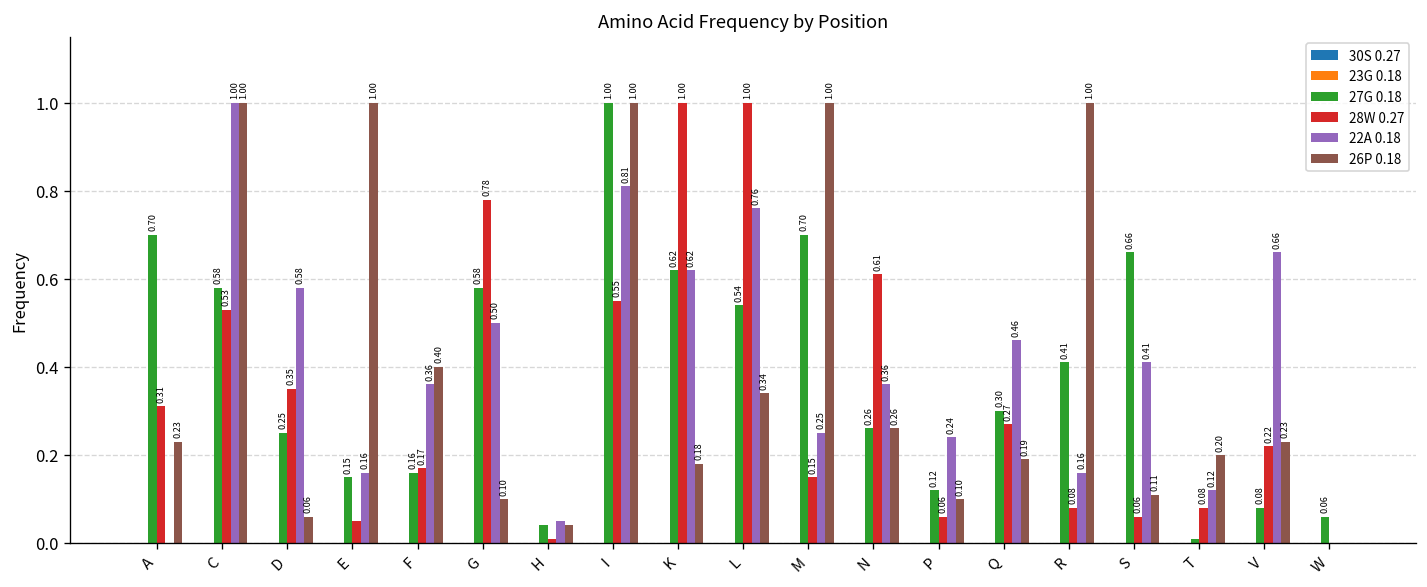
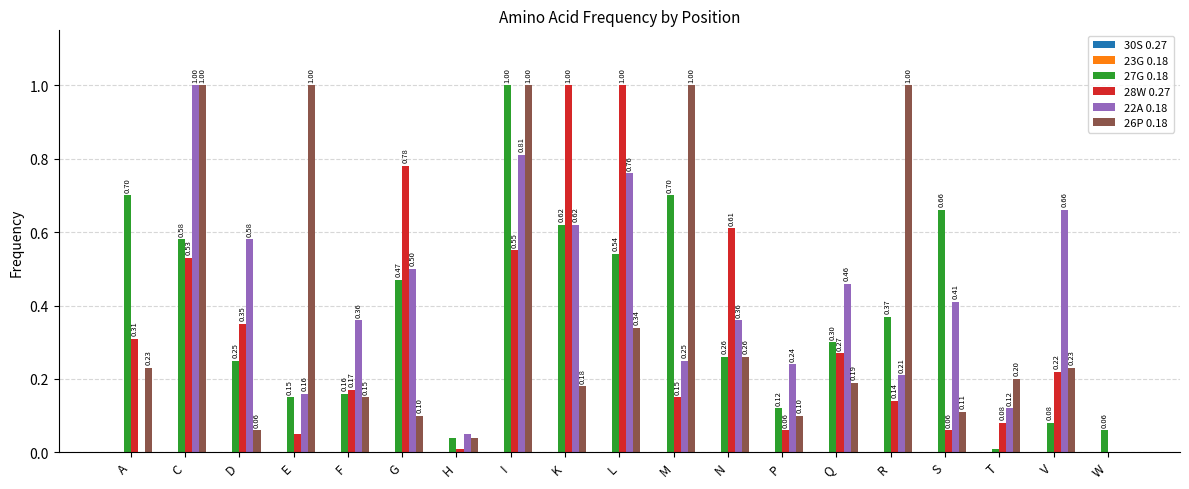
  {
    "30S 0.27": {
      "A": 0.00,
      "C": 0.00,
      "D": 0.00,
      "E": 0.00,
      "F": 0.00,
      "G": 0.00,
      "H": 0.00,
      "I": 0.00,
      "K": 0.00,
      "L": 0.00,
      "M": 0.00,
      "N": 0.00,
      "P": 0.00,
      "Q": 0.00,
      "R": 0.00,
      "S": 0.00,
      "T": 0.00,
      "V": 0.00,
      "W": 0.00
    },
    "23G 0.18": {
      "A": 0.00,
      "C": 0.00,
      "D": 0.00,
      "E": 0.00,
      "F": 0.00,
      "G": 0.00,
      "H": 0.00,
      "I": 0.00,
      "K": 0.00,
      "L": 0.00,
      "M": 0.00,
      "N": 0.00,
      "P": 0.00,
      "Q": 0.00,
      "R": 0.00,
      "S": 0.00,
      "T": 0.00,
      "V": 0.00,
      "W": 0.00
    },
    "27G 0.18": {
      "A": 0.70,
      "C": 0.58,
      "D": 0.25,
      "E": 0.15,
      "F": 0.16,
-     "G": 0.58,
+     "G": 0.47,
      "I": 1.00,
      "K": 0.62,
      "L": 0.54,
      "M": 0.70,
      "N": 0.26,
      "P": 0.12,
      "Q": 0.30,
-     "R": 0.41,
+     "R": 0.37,
      "S": 0.66,
      "V": 0.08,
      "W": 0.06
    },
    "28W 0.27": {
      "A": 0.31,
      "C": 0.53,
      "D": 0.35,
      "F": 0.17,
      "G": 0.78,
      "I": 0.55,
      "K": 1.00,
      "L": 1.00,
      "M": 0.15,
      "N": 0.61,
      "P": 0.06,
      "Q": 0.27,
-     "R": 0.08,
+     "R": 0.14,
      "S": 0.06,
      "T": 0.08,
      "V": 0.22
    },
    "22A 0.18": {
      "C": 1.00,
      "D": 0.58,
      "E": 0.16,
      "F": 0.36,
      "G": 0.50,
      "I": 0.81,
      "K": 0.62,
      "L": 0.76,
      "M": 0.25,
      "N": 0.36,
      "P": 0.24,
      "Q": 0.46,
-     "R": 0.16,
+     "R": 0.21,
      "S": 0.41,
      "T": 0.12,
      "V": 0.66
    },
    "26P 0.18": {
      "A": 0.23,
      "C": 1.00,
      "D": 0.06,
      "E": 1.00,
-     "F": 0.40,
+     "F": 0.15,
      "G": 0.10,
      "I": 1.00,
      "K": 0.18,
      "L": 0.34,
      "M": 1.00,
      "N": 0.26,
      "P": 0.10,
      "Q": 0.19,
      "R": 1.00,
      "S": 0.11,
      "T": 0.20,
      "V": 0.23
    }
  }
